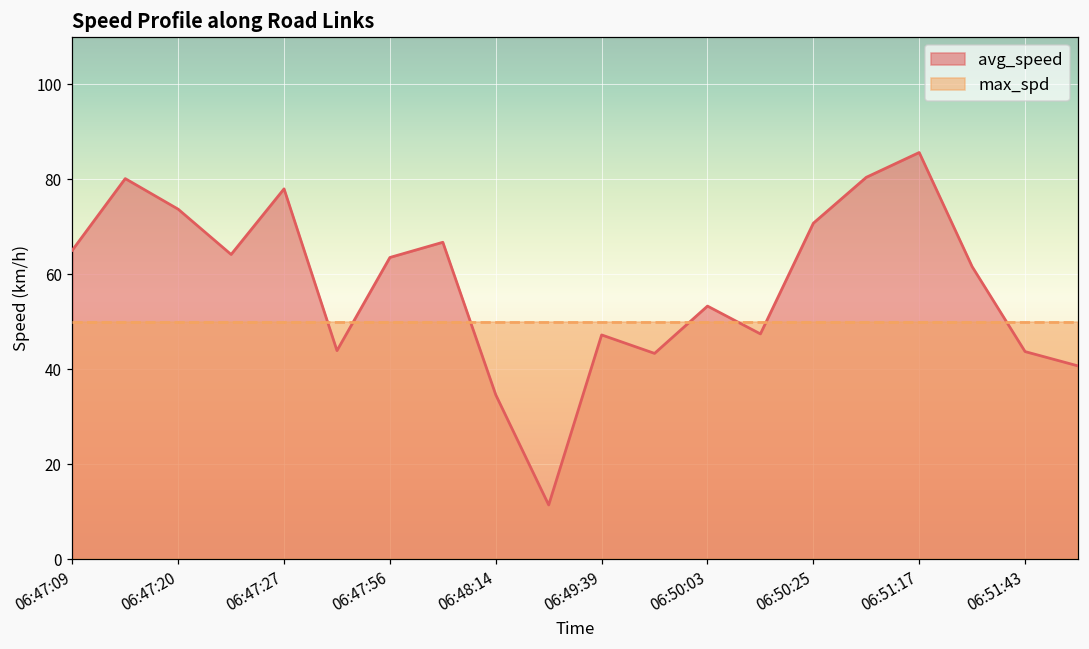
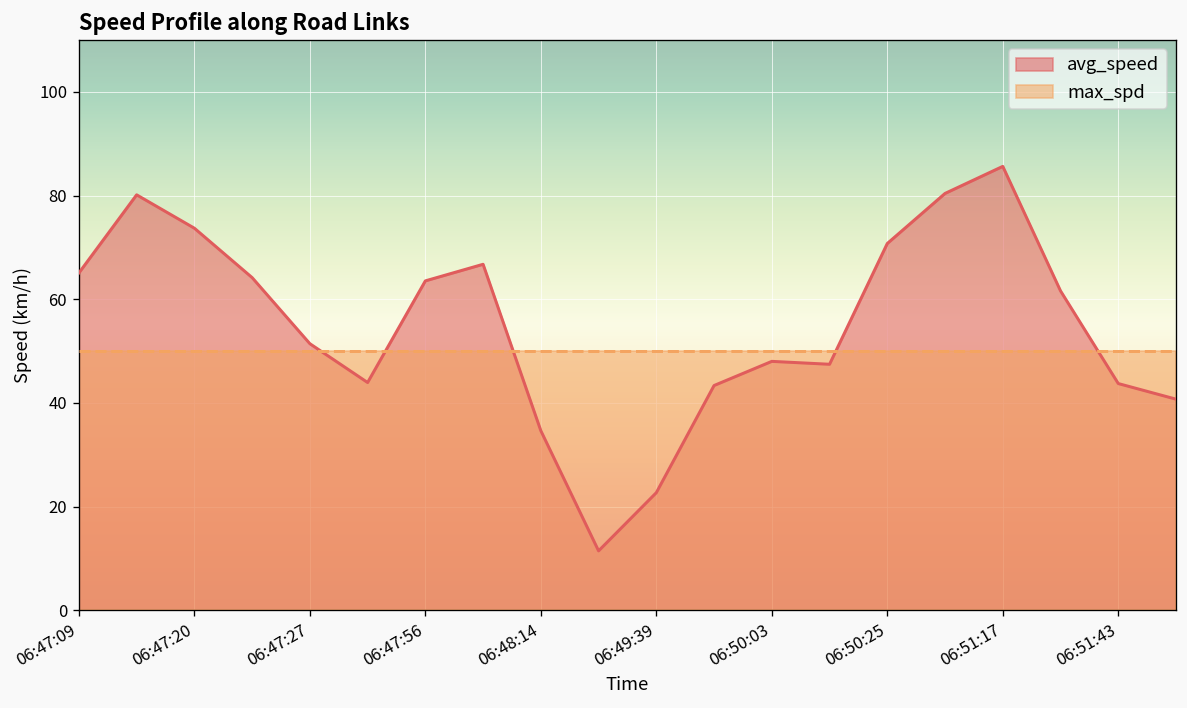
  {
    "avg_speed": {
      "06:47:09": 65,
      "06:47:20": 74,
-     "06:47:27": 78,
+     "06:47:27": 51,
      "06:47:56": 64,
      "06:48:14": 35,
-     "06:49:39": 47,
-     "06:50:03": 53,
+     "06:49:39": 23,
+     "06:50:03": 48,
      "06:50:25": 71,
      "06:51:17": 86,
      "06:51:43": 44
    },
    "max_spd": {
      "06:47:09": 50,
      "06:47:20": 50,
      "06:47:27": 50,
      "06:47:56": 50,
      "06:48:14": 50,
      "06:49:39": 50,
      "06:50:03": 50,
      "06:50:25": 50,
      "06:51:17": 50,
      "06:51:43": 50
    }
  }
